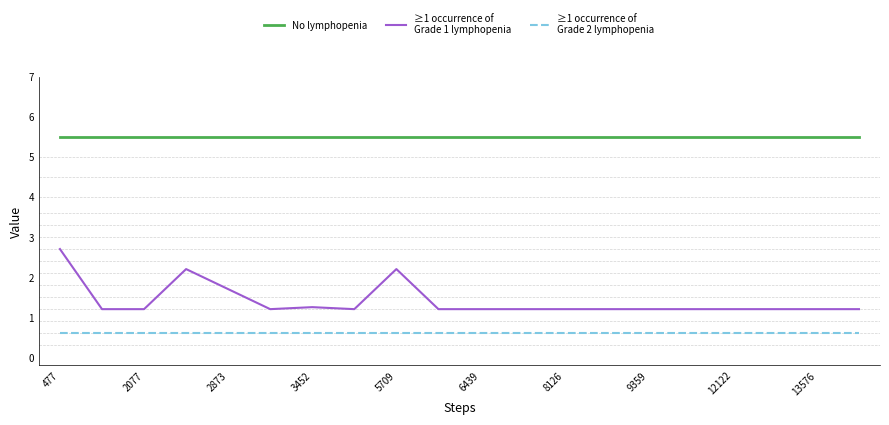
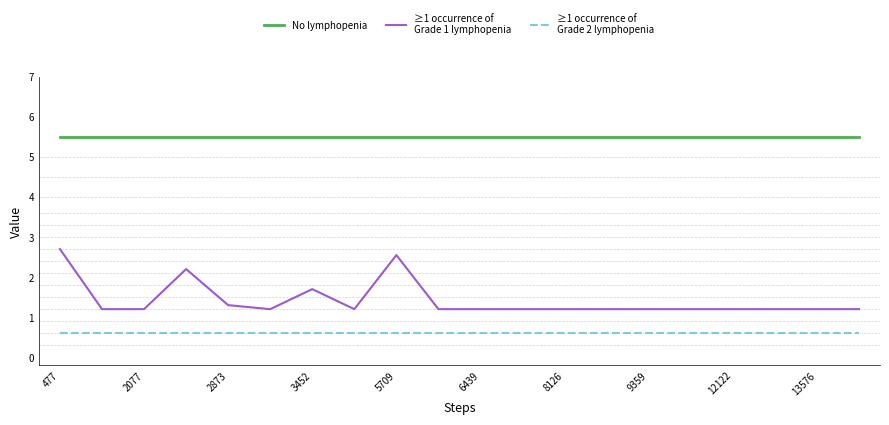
  {
    "No lymphopenia": {
      "477": 5.5,
      "2077": 5.5,
      "2873": 5.5,
      "3452": 5.5,
      "5709": 5.5,
      "6439": 5.5,
      "8126": 5.5,
      "9359": 5.5,
      "12122": 5.5,
      "13576": 5.5
    },
    "≥1 occurrence of Grade 1 lymphopenia": {
      "477": 2.7,
      "2077": 1.2,
-     "2873": 1.7,
-     "3452": 1.3,
-     "5709": 2.2,
+     "2873": 1.3,
+     "3452": 1.7,
+     "5709": 2.6,
      "6439": 1.2,
      "8126": 1.2,
      "9359": 1.2,
      "12122": 1.2,
      "13576": 1.2
    },
    "≥1 occurrence of Grade 2 lymphopenia": {
      "477": 0.6,
      "2077": 0.6,
      "2873": 0.6,
      "3452": 0.6,
      "5709": 0.6,
      "6439": 0.6,
      "8126": 0.6,
      "9359": 0.6,
      "12122": 0.6,
      "13576": 0.6
    }
  }
